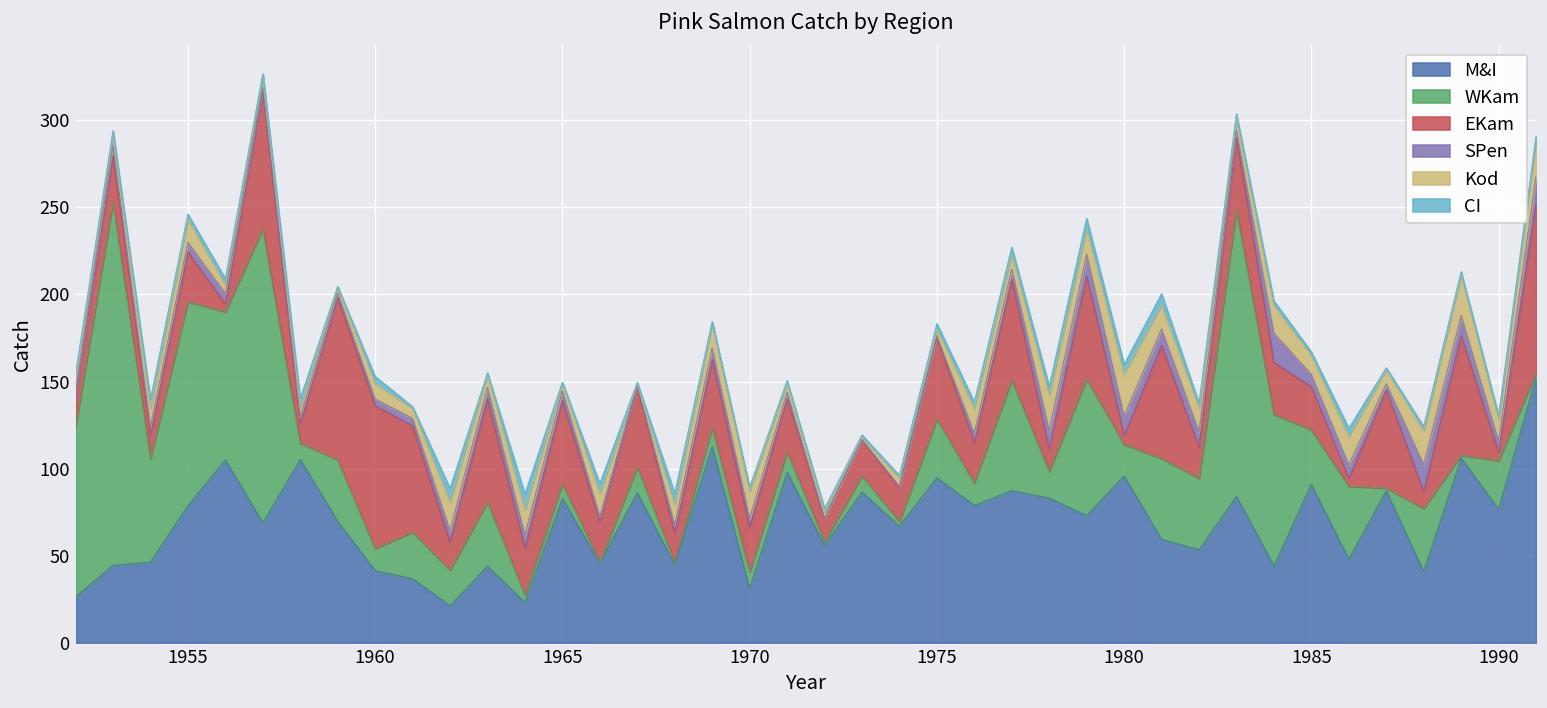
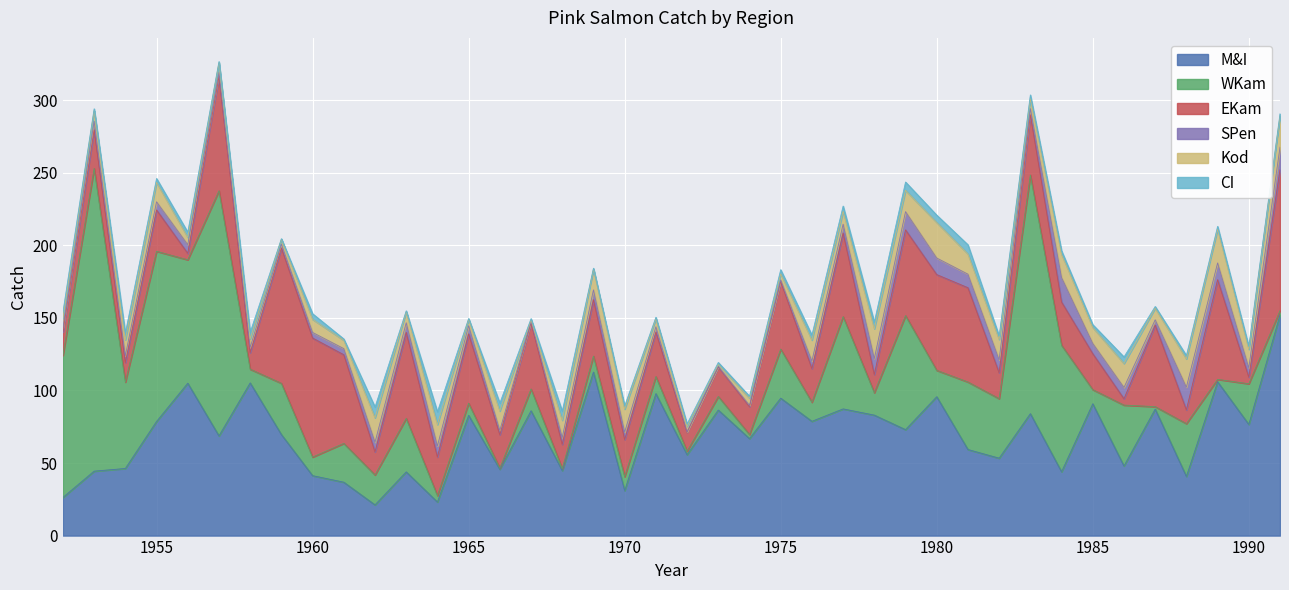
  {
    "WKam": {
      "1955": 117,
      "1960": 13,
      "1965": 8,
      "1970": 10,
      "1975": 34,
      "1980": 18,
-     "1985": 31,
+     "1985": 10,
      "1990": 28
    },
    "EKam": {
      "1955": 28,
      "1960": 82,
      "1965": 48,
      "1970": 26,
-     "1980": 5,
+     "1980": 66,
      "1985": 25,
      "1990": 5
    },
    "Kod": {
      "1955": 13,
      "1960": 9,
      "1970": 16,
      "1975": 4,
      "1980": 25,
      "1985": 11,
      "1990": 13
    },
    "CI": {
      "1955": 3,
      "1960": 4,
      "1970": 2,
      "1975": 3,
      "1980": 5,
      "1985": 2,
      "1990": 2
    }
  }
